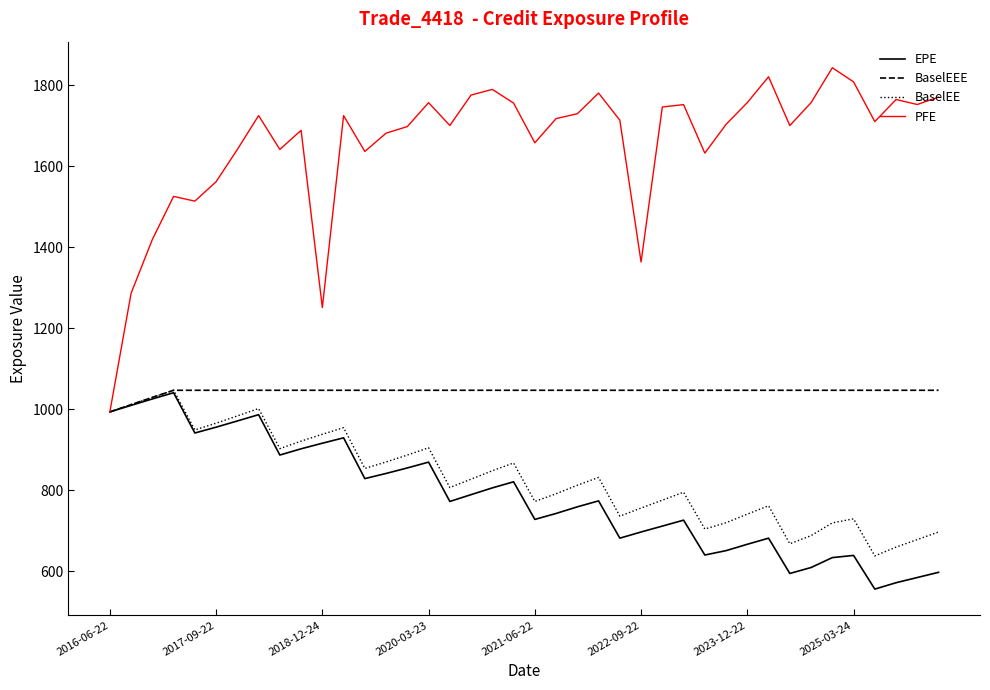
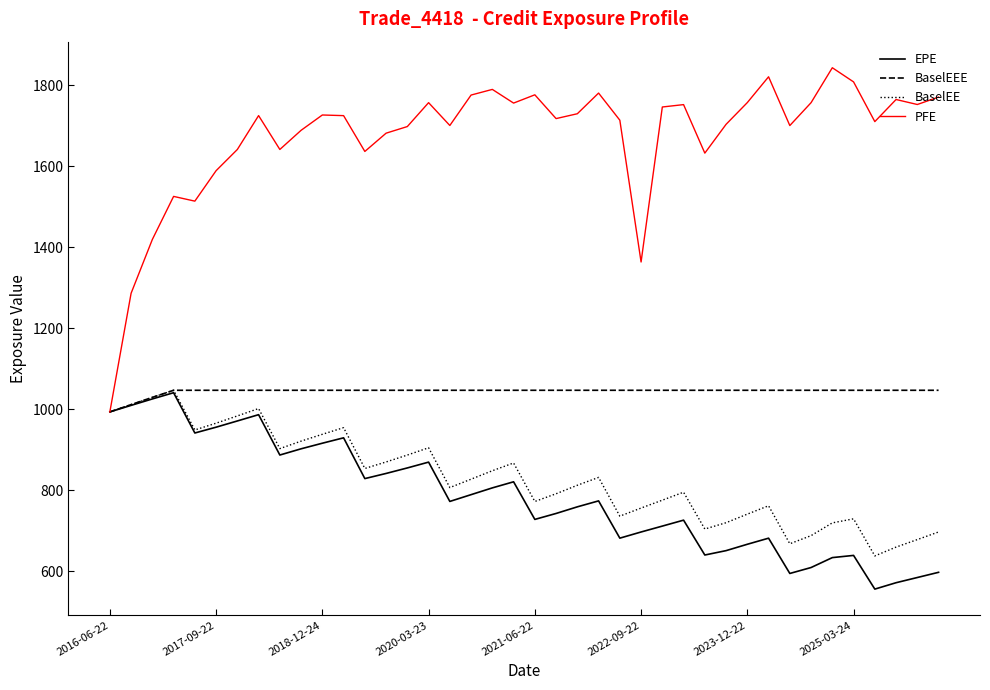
  {
    "PFE": {
-     "2017-09-22": 1560,
-     "2018-12-24": 1250,
+     "2017-09-22": 1590,
+     "2018-12-24": 1730,
      "2020-03-23": 1760,
-     "2021-06-22": 1660,
+     "2021-06-22": 1780,
      "2022-09-22": 1360,
      "2023-12-22": 1760,
      "2025-03-24": 1810
    }
  }
